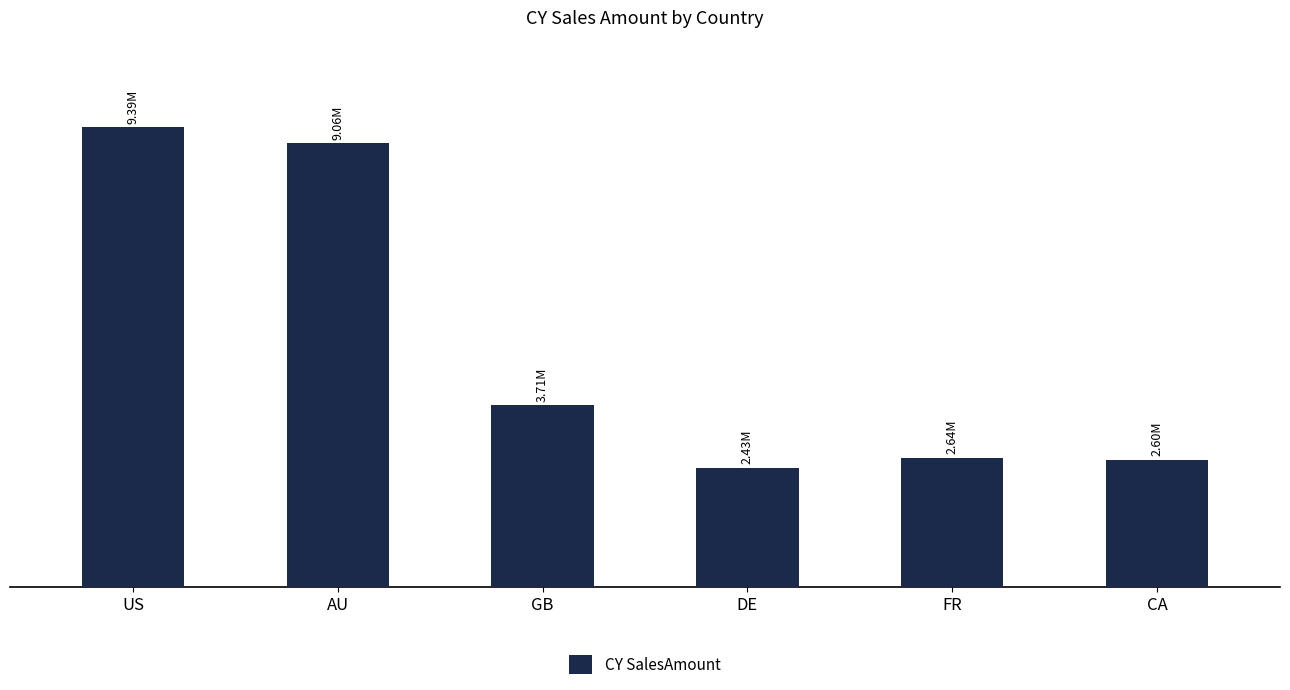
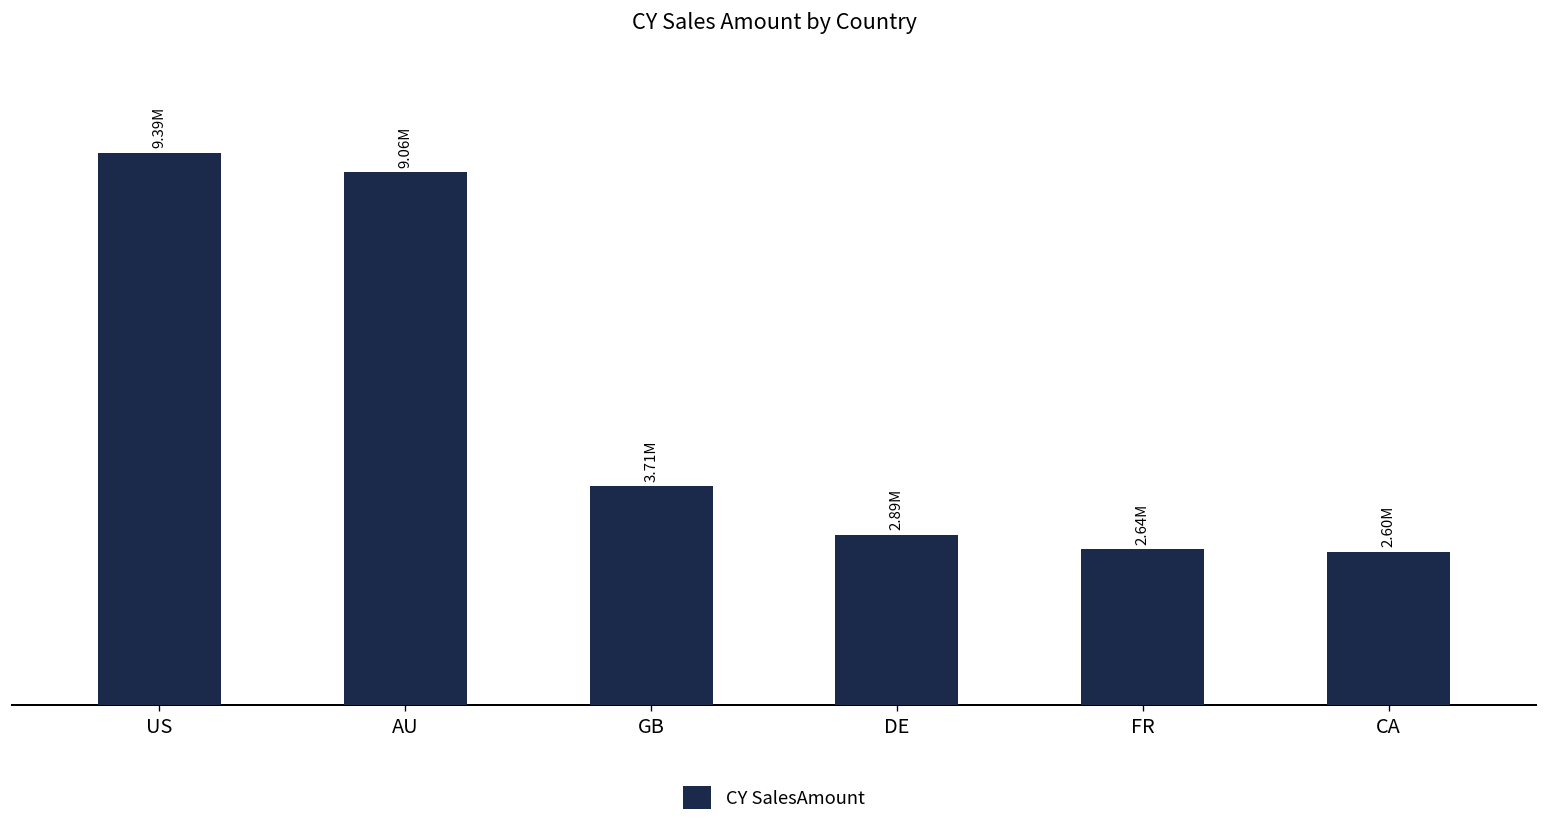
  {
    "US": "9.39M",
    "AU": "9.06M",
    "GB": "3.71M",
-   "DE": "2.43M",
+   "DE": "2.89M",
    "FR": "2.64M",
    "CA": "2.60M"
  }
